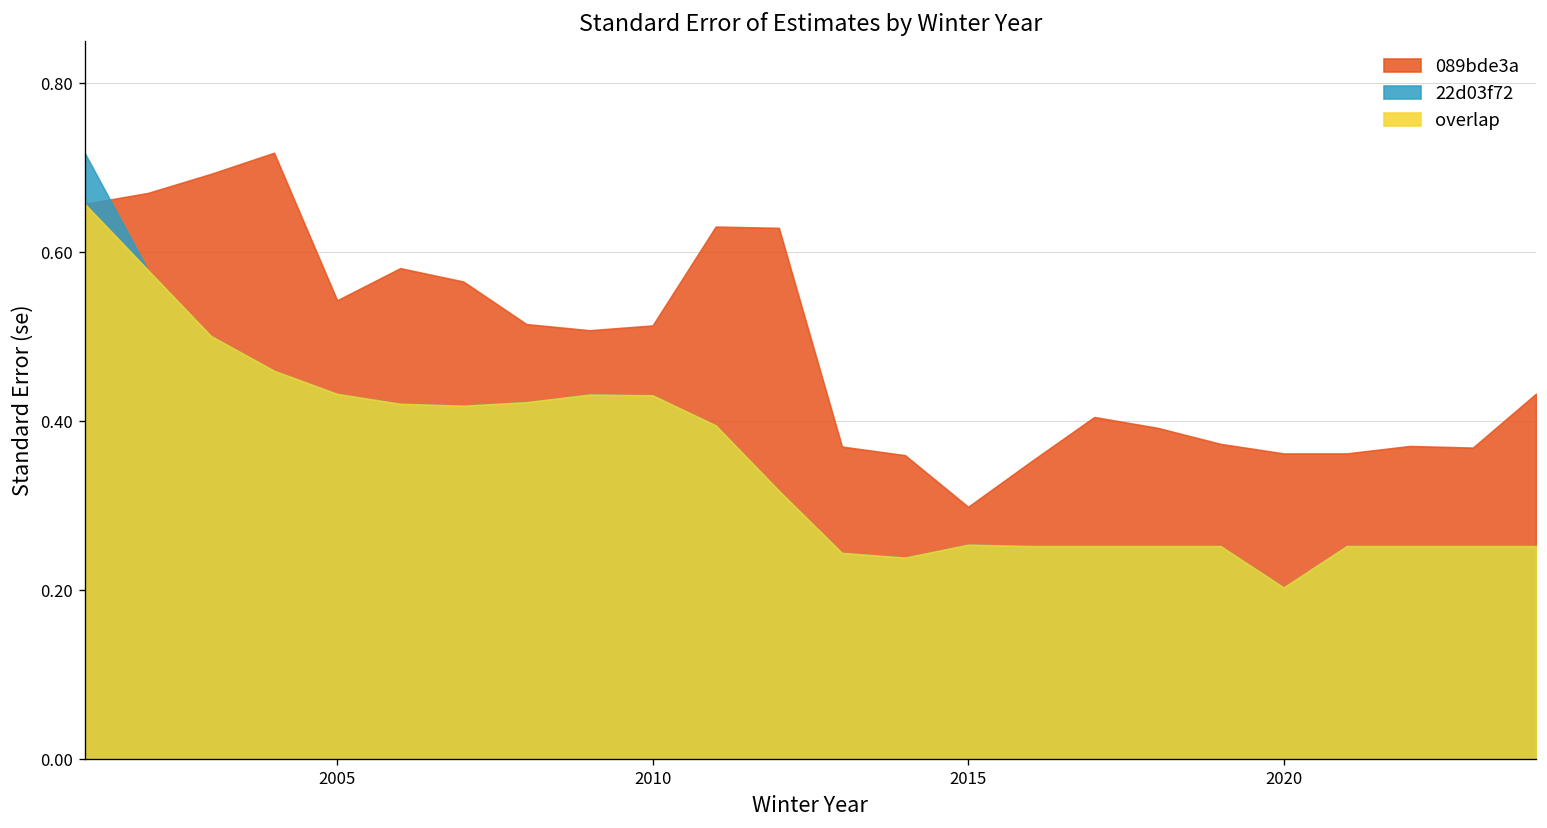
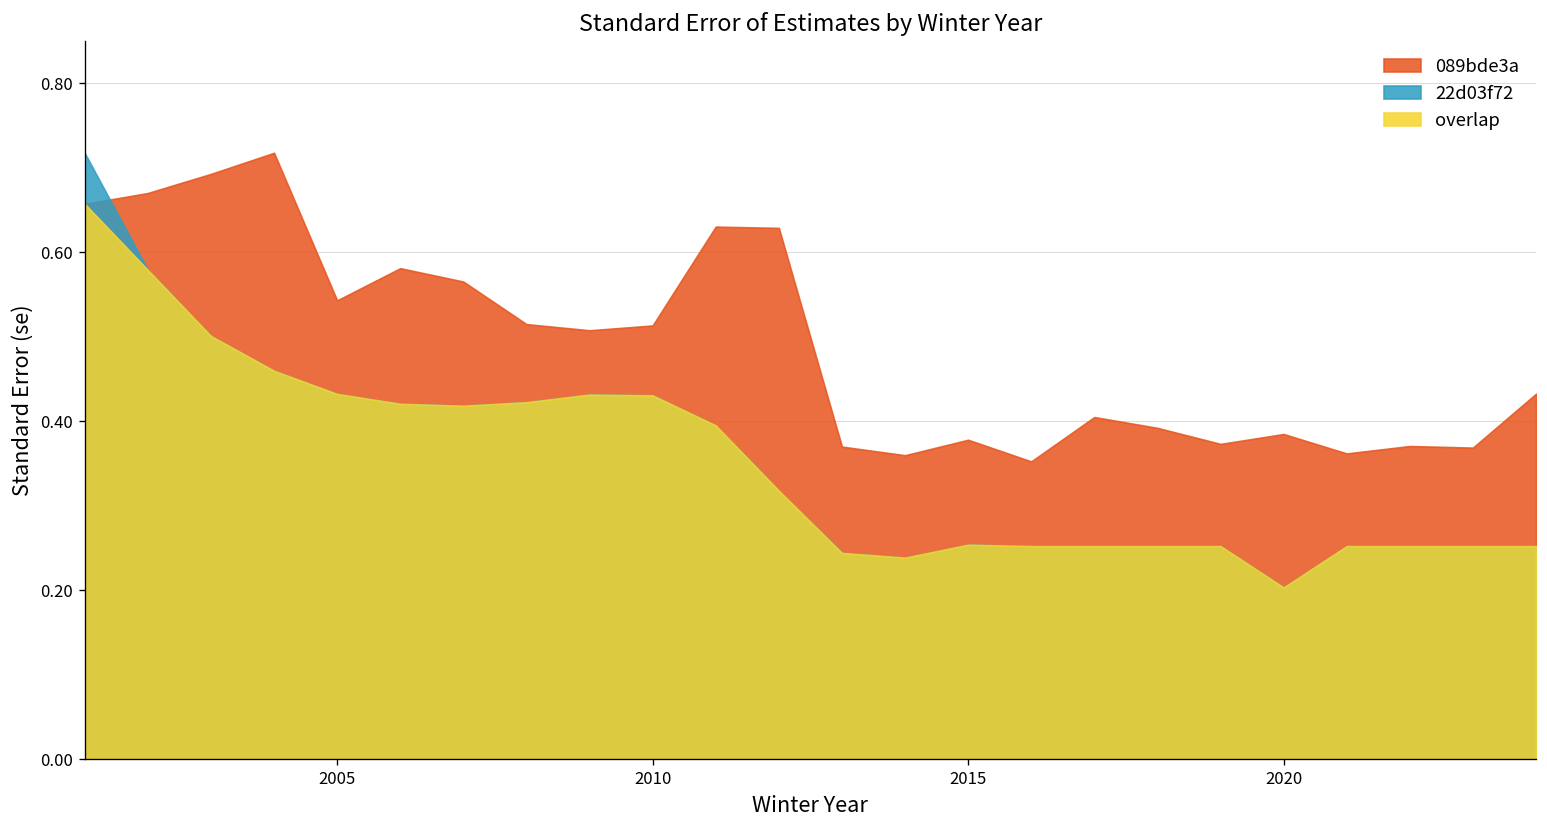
  {
    "089bde3a": {
      "2005": 0.54,
      "2010": 0.51,
-     "2015": 0.30,
-     "2020": 0.36
+     "2015": 0.38,
+     "2020": 0.39
    }
  }
